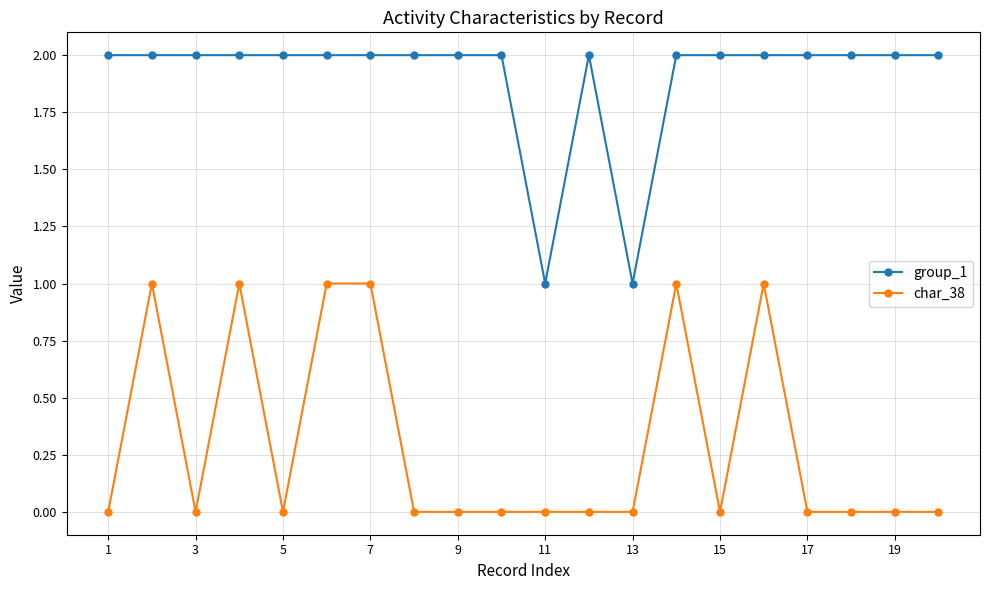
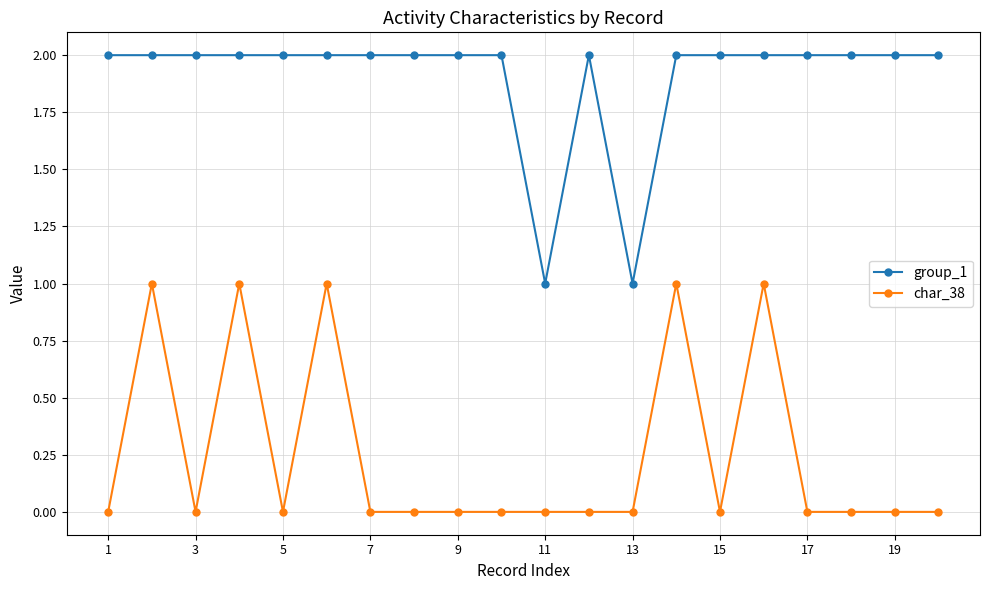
  {
    "group_1": {
      "1": 2,
      "3": 2,
      "5": 2,
      "7": 2,
      "9": 2,
      "11": 1,
      "13": 1,
      "15": 2,
      "17": 2,
      "19": 2
    },
    "char_38": {
      "1": 0,
      "3": 0,
      "5": 0,
-     "7": 1,
+     "7": 0,
      "9": 0,
      "11": 0,
      "13": 0,
      "15": 0,
      "17": 0,
      "19": 0
    }
  }
